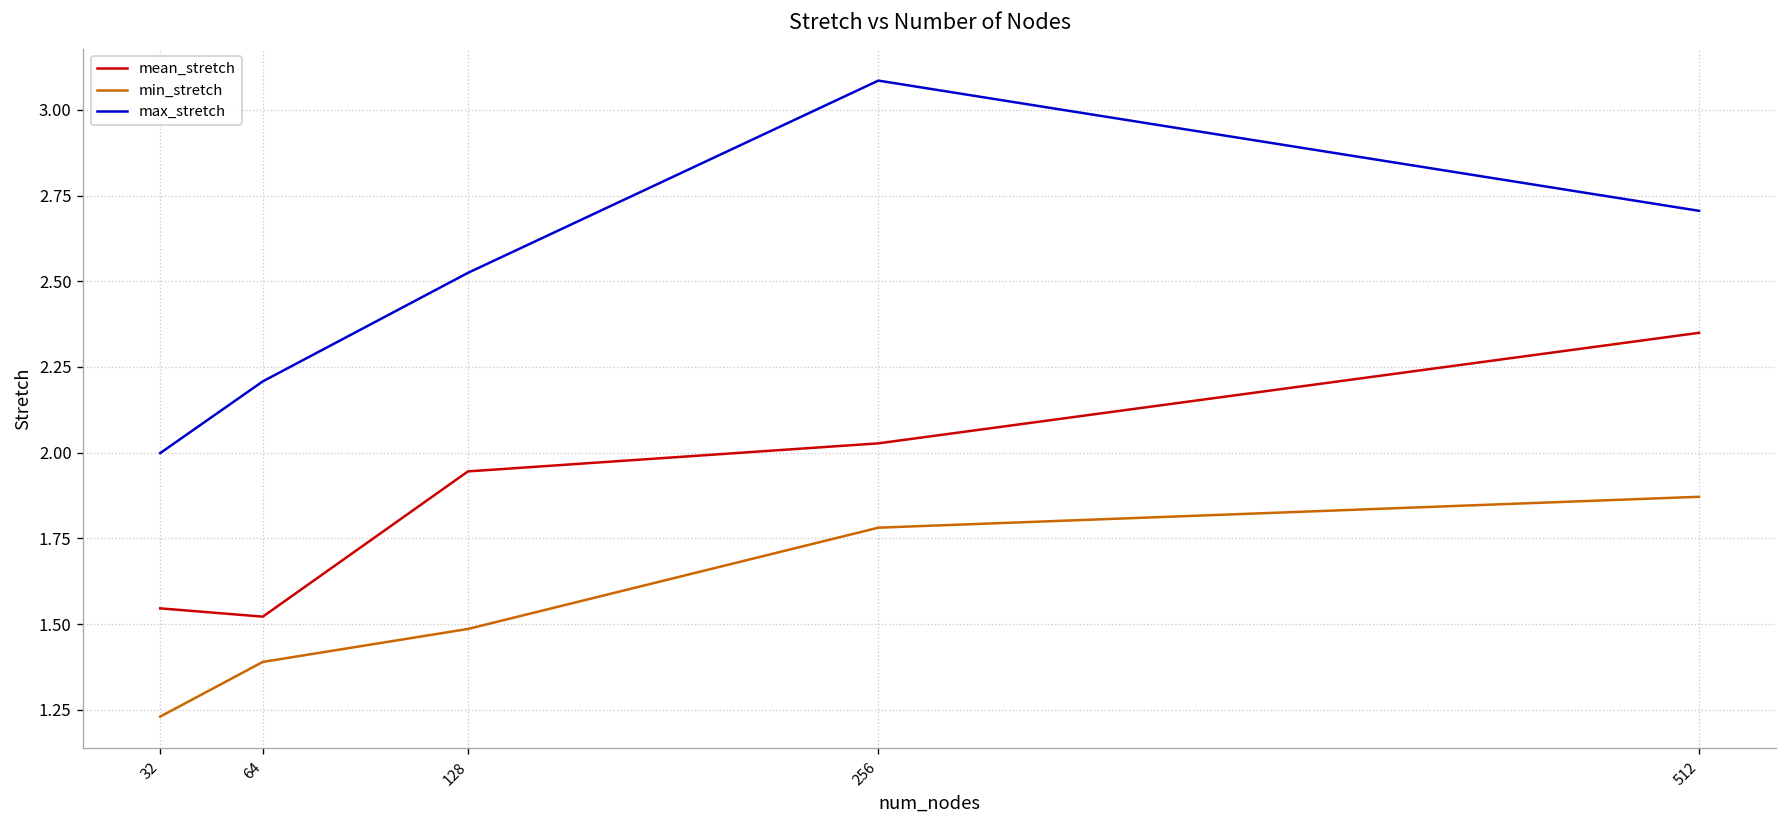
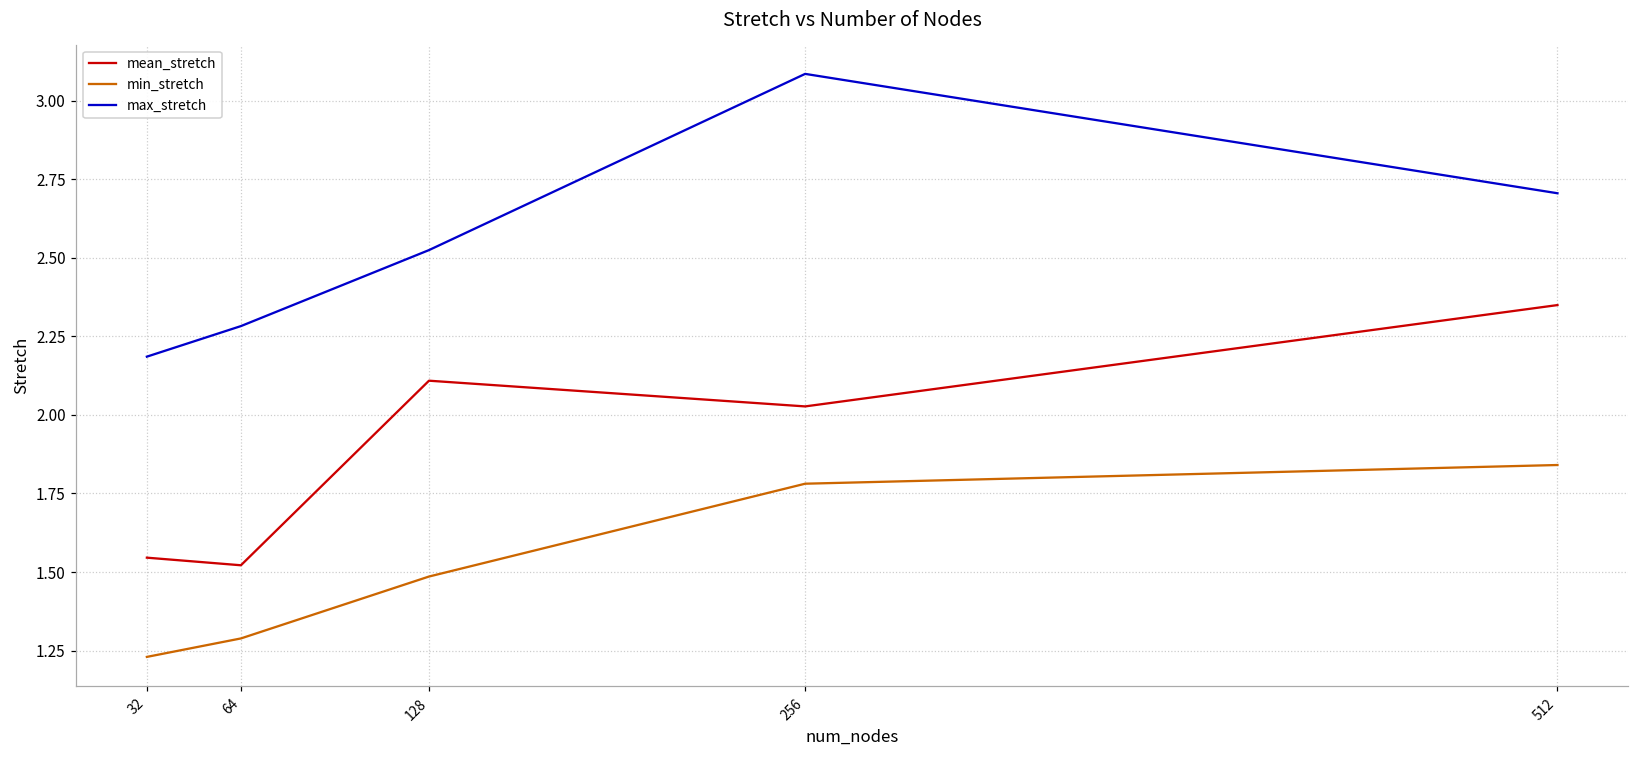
  {
    "mean_stretch": {
      "32": 1.55,
      "64": 1.52,
-     "128": 1.95,
+     "128": 2.11,
      "256": 2.03,
      "512": 2.35
    },
    "min_stretch": {
      "32": 1.23,
-     "64": 1.39,
+     "64": 1.29,
      "128": 1.49,
      "256": 1.78,
-     "512": 1.87
+     "512": 1.84
    },
    "max_stretch": {
-     "32": 2.00,
-     "64": 2.21,
+     "32": 2.19,
+     "64": 2.28,
      "128": 2.52,
      "256": 3.09,
      "512": 2.71
    }
  }
